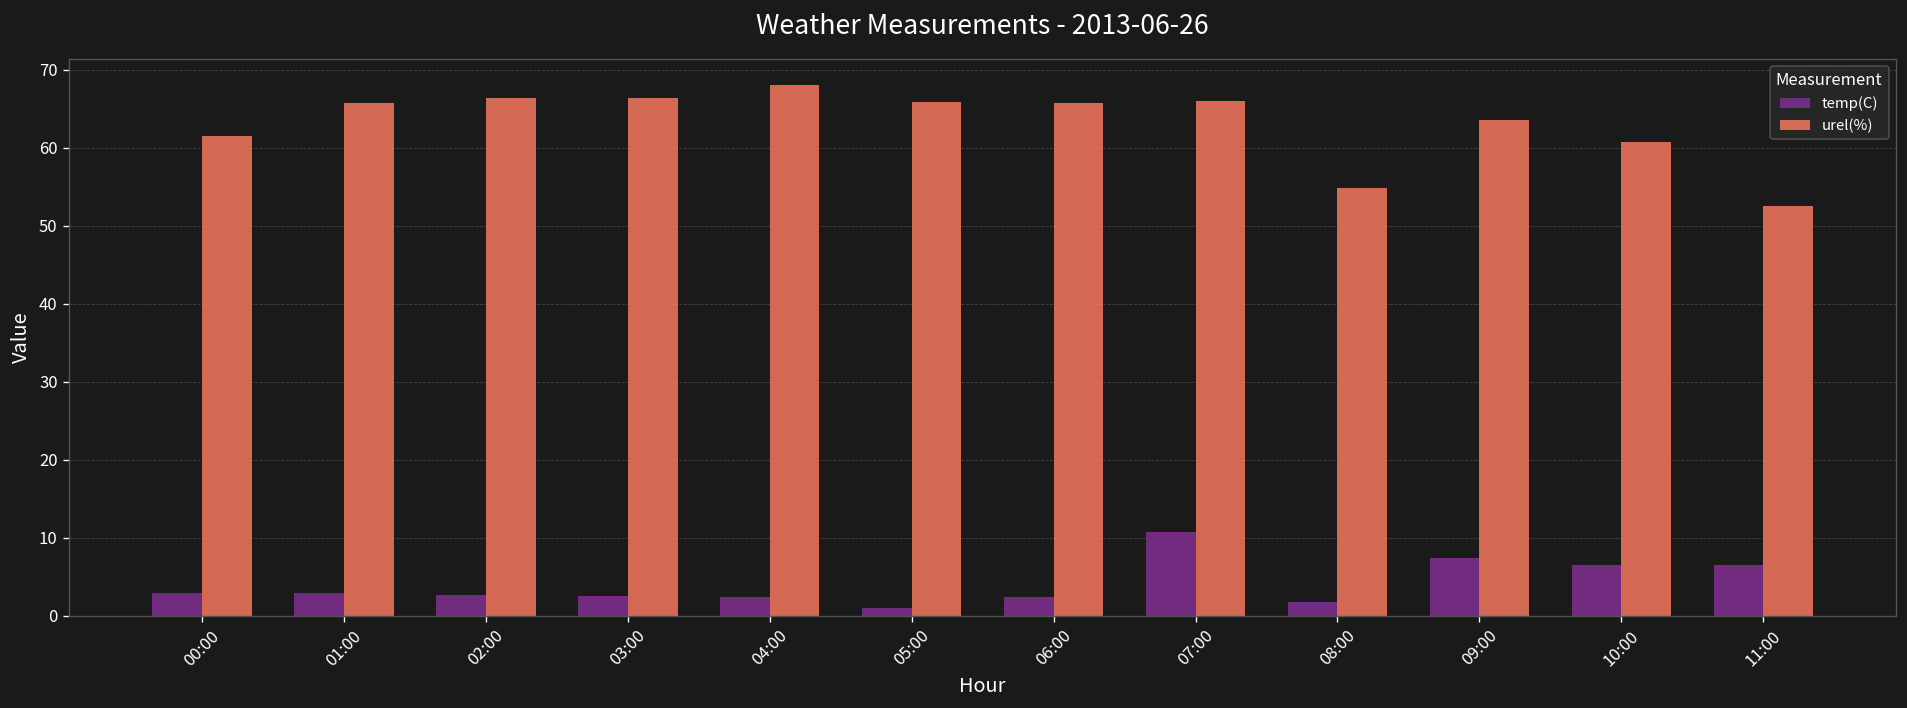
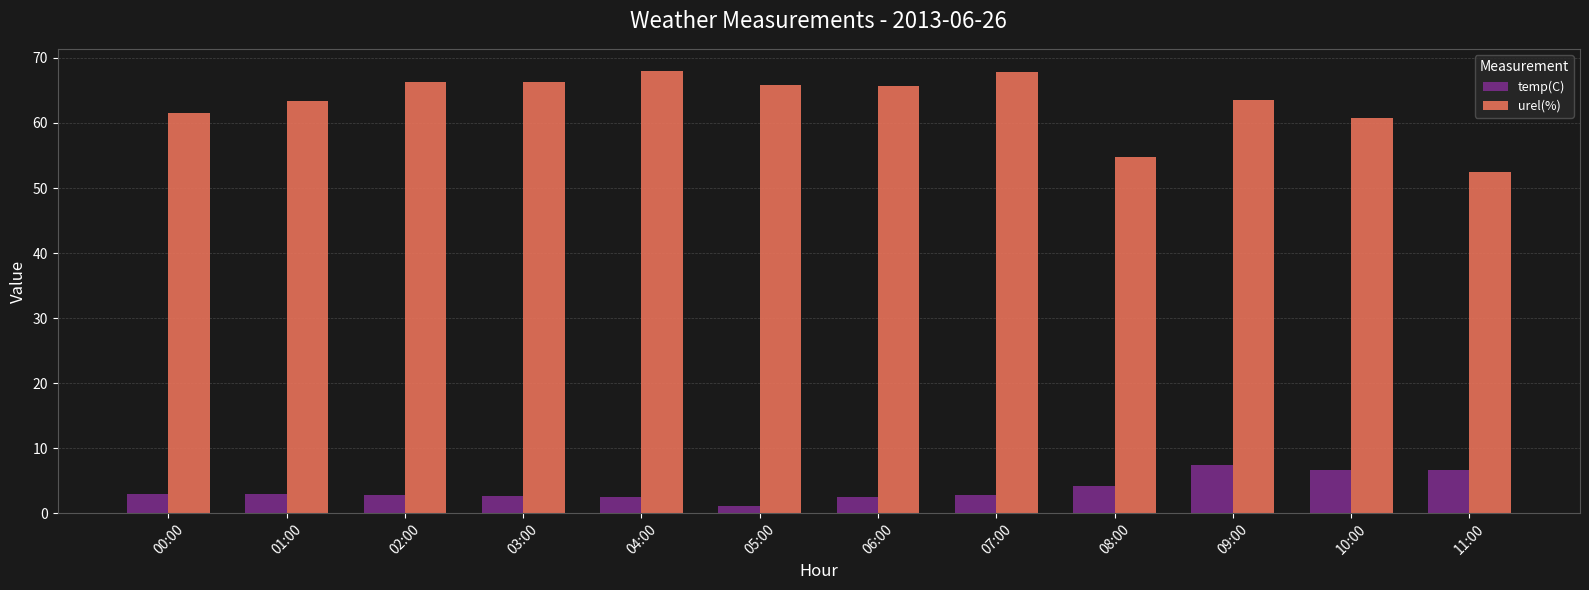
  {
    "temp(C)": {
      "00:00": 3,
      "01:00": 3,
      "02:00": 3,
      "03:00": 3,
      "04:00": 2,
      "05:00": 1,
      "06:00": 2,
-     "07:00": 11,
-     "08:00": 2,
+     "07:00": 3,
+     "08:00": 4,
      "09:00": 7,
      "10:00": 7,
      "11:00": 7
    },
    "urel(%)": {
      "00:00": 62,
-     "01:00": 66,
+     "01:00": 63,
      "02:00": 66,
      "03:00": 66,
      "04:00": 68,
      "05:00": 66,
      "06:00": 66,
-     "07:00": 66,
+     "07:00": 68,
      "08:00": 55,
      "09:00": 64,
      "10:00": 61,
      "11:00": 53
    }
  }
